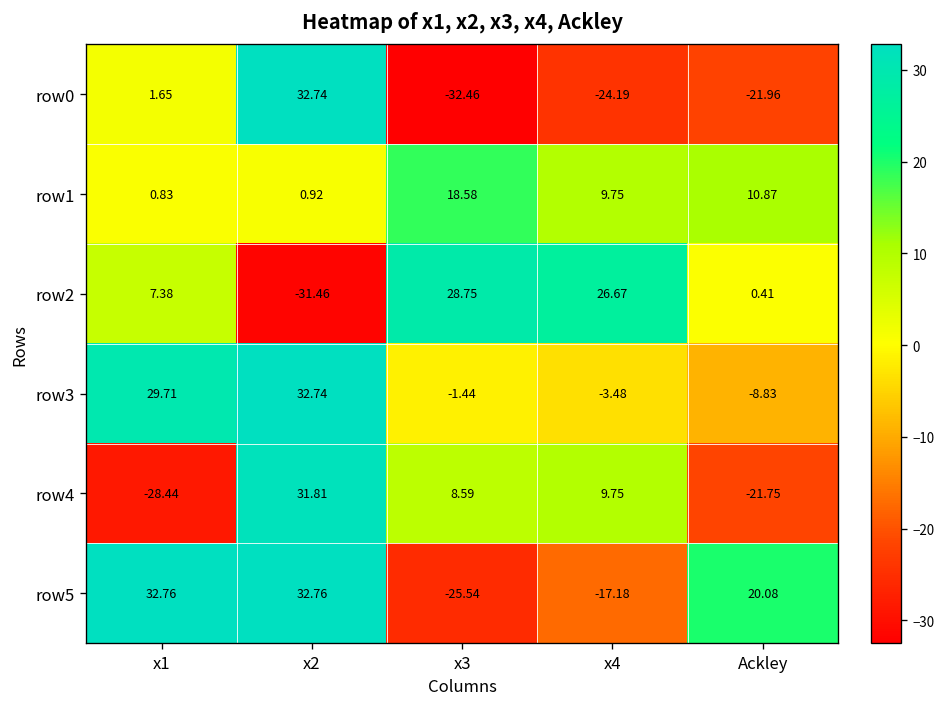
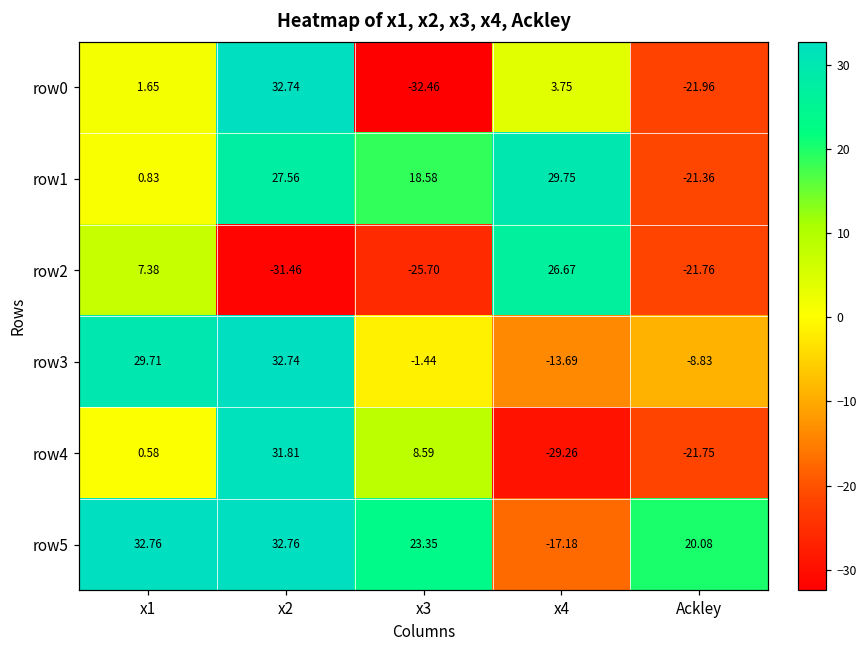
  {
    "row0": {
      "x1": 1.65,
      "x2": 32.74,
      "x3": -32.46,
-     "x4": -24.19,
+     "x4": 3.75,
      "Ackley": -21.96
    },
    "row1": {
      "x1": 0.83,
-     "x2": 0.92,
+     "x2": 27.56,
      "x3": 18.58,
-     "x4": 9.75,
-     "Ackley": 10.87
+     "x4": 29.75,
+     "Ackley": -21.36
    },
    "row2": {
      "x1": 7.38,
      "x2": -31.46,
-     "x3": 28.75,
+     "x3": -25.70,
      "x4": 26.67,
-     "Ackley": 0.41
+     "Ackley": -21.76
    },
    "row3": {
      "x1": 29.71,
      "x2": 32.74,
      "x3": -1.44,
-     "x4": -3.48,
+     "x4": -13.69,
      "Ackley": -8.83
    },
    "row4": {
-     "x1": -28.44,
+     "x1": 0.58,
      "x2": 31.81,
      "x3": 8.59,
-     "x4": 9.75,
+     "x4": -29.26,
      "Ackley": -21.75
    },
    "row5": {
      "x1": 32.76,
      "x2": 32.76,
-     "x3": -25.54,
+     "x3": 23.35,
      "x4": -17.18,
      "Ackley": 20.08
    }
  }
